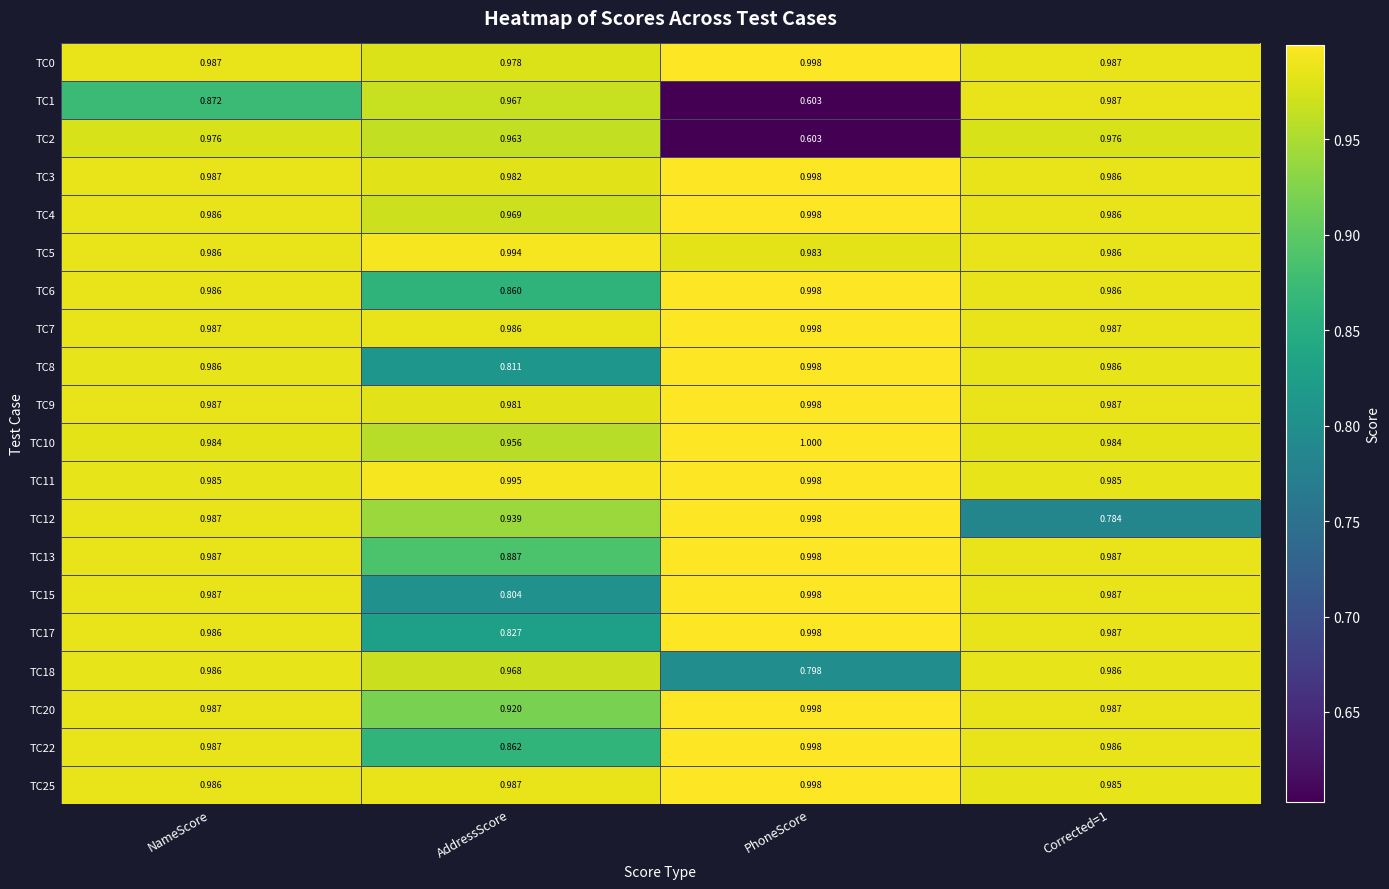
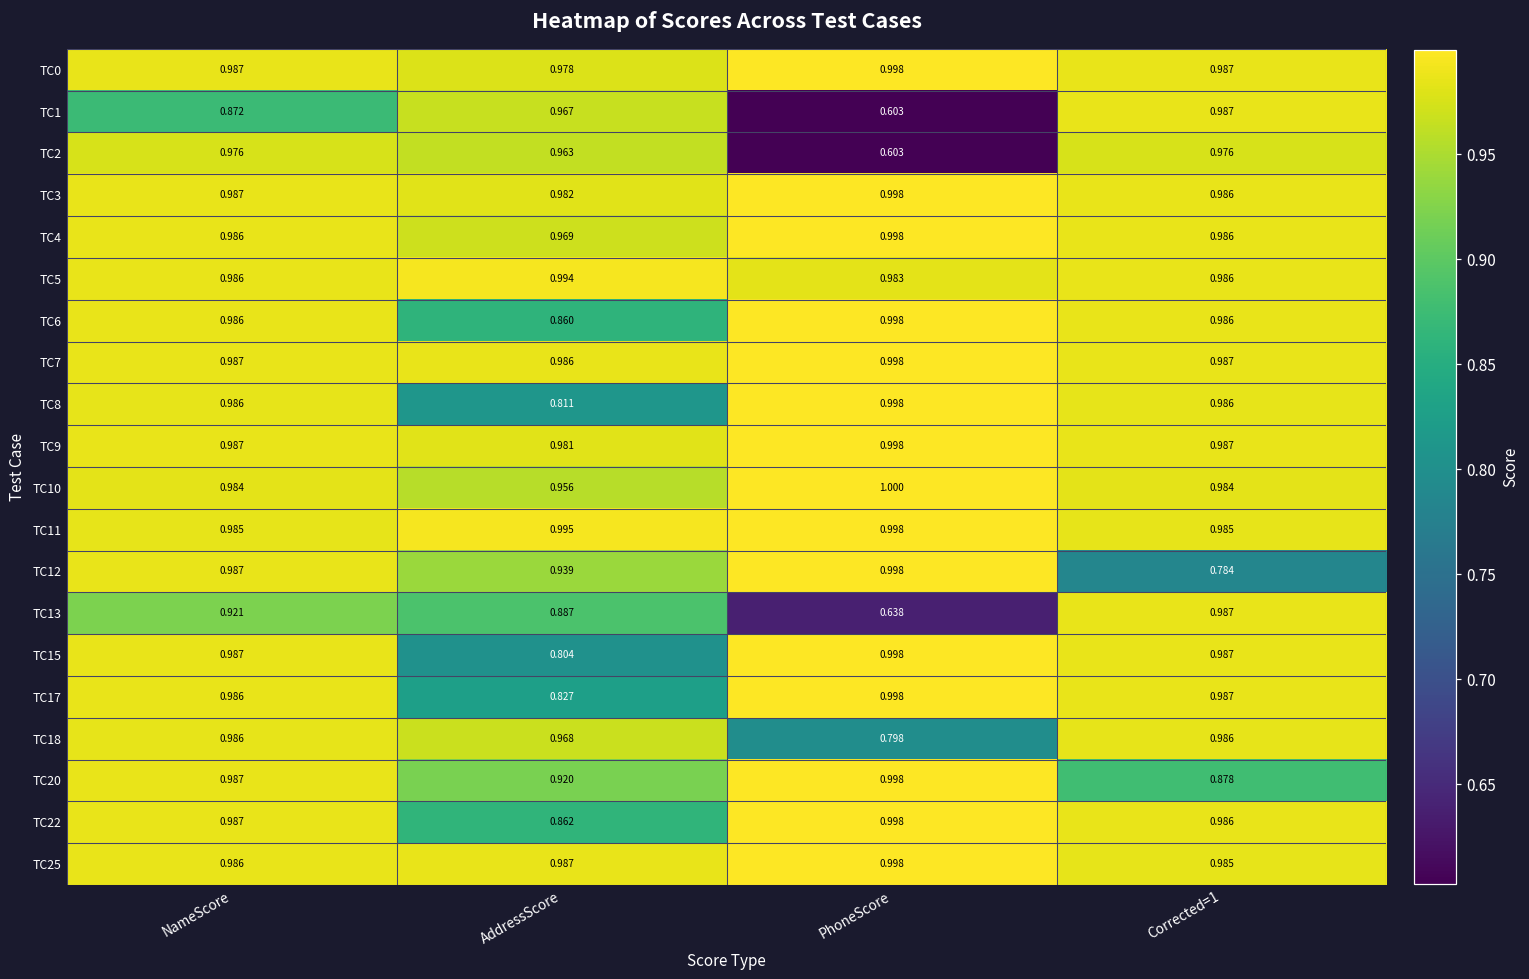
  {
    "TC0": {
      "NameScore": 0.987,
      "AddressScore": 0.978,
      "PhoneScore": 0.998,
      "Corrected=1": 0.987
    },
    "TC1": {
      "NameScore": 0.872,
      "AddressScore": 0.967,
      "PhoneScore": 0.603,
      "Corrected=1": 0.987
    },
    "TC2": {
      "NameScore": 0.976,
      "AddressScore": 0.963,
      "PhoneScore": 0.603,
      "Corrected=1": 0.976
    },
    "TC3": {
      "NameScore": 0.987,
      "AddressScore": 0.982,
      "PhoneScore": 0.998,
      "Corrected=1": 0.986
    },
    "TC4": {
      "NameScore": 0.986,
      "AddressScore": 0.969,
      "PhoneScore": 0.998,
      "Corrected=1": 0.986
    },
    "TC5": {
      "NameScore": 0.986,
      "AddressScore": 0.994,
      "PhoneScore": 0.983,
      "Corrected=1": 0.986
    },
    "TC6": {
      "NameScore": 0.986,
      "AddressScore": 0.860,
      "PhoneScore": 0.998,
      "Corrected=1": 0.986
    },
    "TC7": {
      "NameScore": 0.987,
      "AddressScore": 0.986,
      "PhoneScore": 0.998,
      "Corrected=1": 0.987
    },
    "TC8": {
      "NameScore": 0.986,
      "AddressScore": 0.811,
      "PhoneScore": 0.998,
      "Corrected=1": 0.986
    },
    "TC9": {
      "NameScore": 0.987,
      "AddressScore": 0.981,
      "PhoneScore": 0.998,
      "Corrected=1": 0.987
    },
    "TC10": {
      "NameScore": 0.984,
      "AddressScore": 0.956,
      "PhoneScore": 1.000,
      "Corrected=1": 0.984
    },
    "TC11": {
      "NameScore": 0.985,
      "AddressScore": 0.995,
      "PhoneScore": 0.998,
      "Corrected=1": 0.985
    },
    "TC12": {
      "NameScore": 0.987,
      "AddressScore": 0.939,
      "PhoneScore": 0.998,
      "Corrected=1": 0.784
    },
    "TC13": {
-     "NameScore": 0.987,
+     "NameScore": 0.921,
      "AddressScore": 0.887,
-     "PhoneScore": 0.998,
+     "PhoneScore": 0.638,
      "Corrected=1": 0.987
    },
    "TC15": {
      "NameScore": 0.987,
      "AddressScore": 0.804,
      "PhoneScore": 0.998,
      "Corrected=1": 0.987
    },
    "TC17": {
      "NameScore": 0.986,
      "AddressScore": 0.827,
      "PhoneScore": 0.998,
      "Corrected=1": 0.987
    },
    "TC18": {
      "NameScore": 0.986,
      "AddressScore": 0.968,
      "PhoneScore": 0.798,
      "Corrected=1": 0.986
    },
    "TC20": {
      "NameScore": 0.987,
      "AddressScore": 0.920,
      "PhoneScore": 0.998,
-     "Corrected=1": 0.987
+     "Corrected=1": 0.878
    },
    "TC22": {
      "NameScore": 0.987,
      "AddressScore": 0.862,
      "PhoneScore": 0.998,
      "Corrected=1": 0.986
    },
    "TC25": {
      "NameScore": 0.986,
      "AddressScore": 0.987,
      "PhoneScore": 0.998,
      "Corrected=1": 0.985
    }
  }
